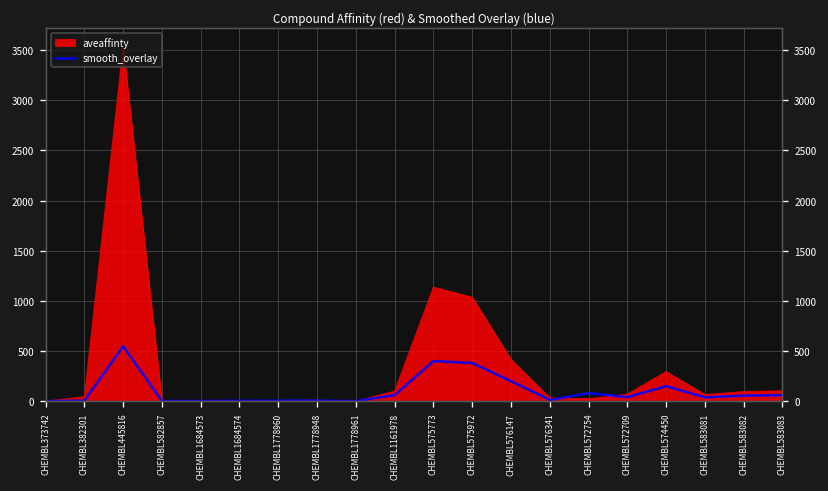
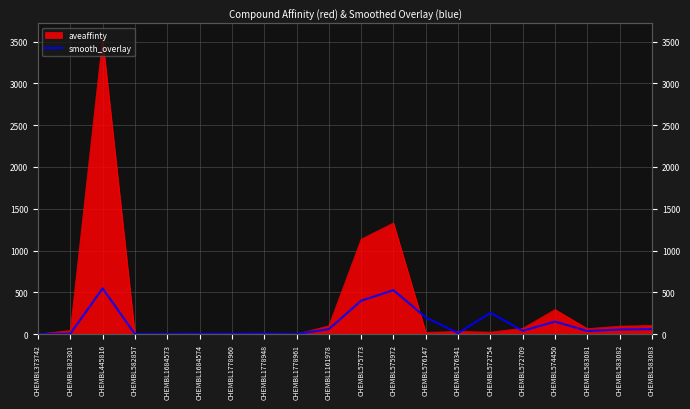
  {
    "aveaffinty": {
      "CHEMBL382301": 0,
      "CHEMBL1161978": 100,
      "CHEMBL575773": 1100,
-     "CHEMBL575972": 1000,
-     "CHEMBL576147": 400,
+     "CHEMBL575972": 1300,
+     "CHEMBL576147": 0,
      "CHEMBL572754": 0,
      "CHEMBL574450": 300,
      "CHEMBL583082": 100,
      "CHEMBL583083": 100
    },
    "smooth_overlay": {
      "CHEMBL382301": 0,
      "CHEMBL445816": 500,
      "CHEMBL1161978": 100,
      "CHEMBL575773": 400,
-     "CHEMBL575972": 400,
+     "CHEMBL575972": 500,
      "CHEMBL576147": 200,
-     "CHEMBL572754": 100,
+     "CHEMBL572754": 300,
      "CHEMBL574450": 200,
      "CHEMBL583082": 100,
      "CHEMBL583083": 100
    }
  }
